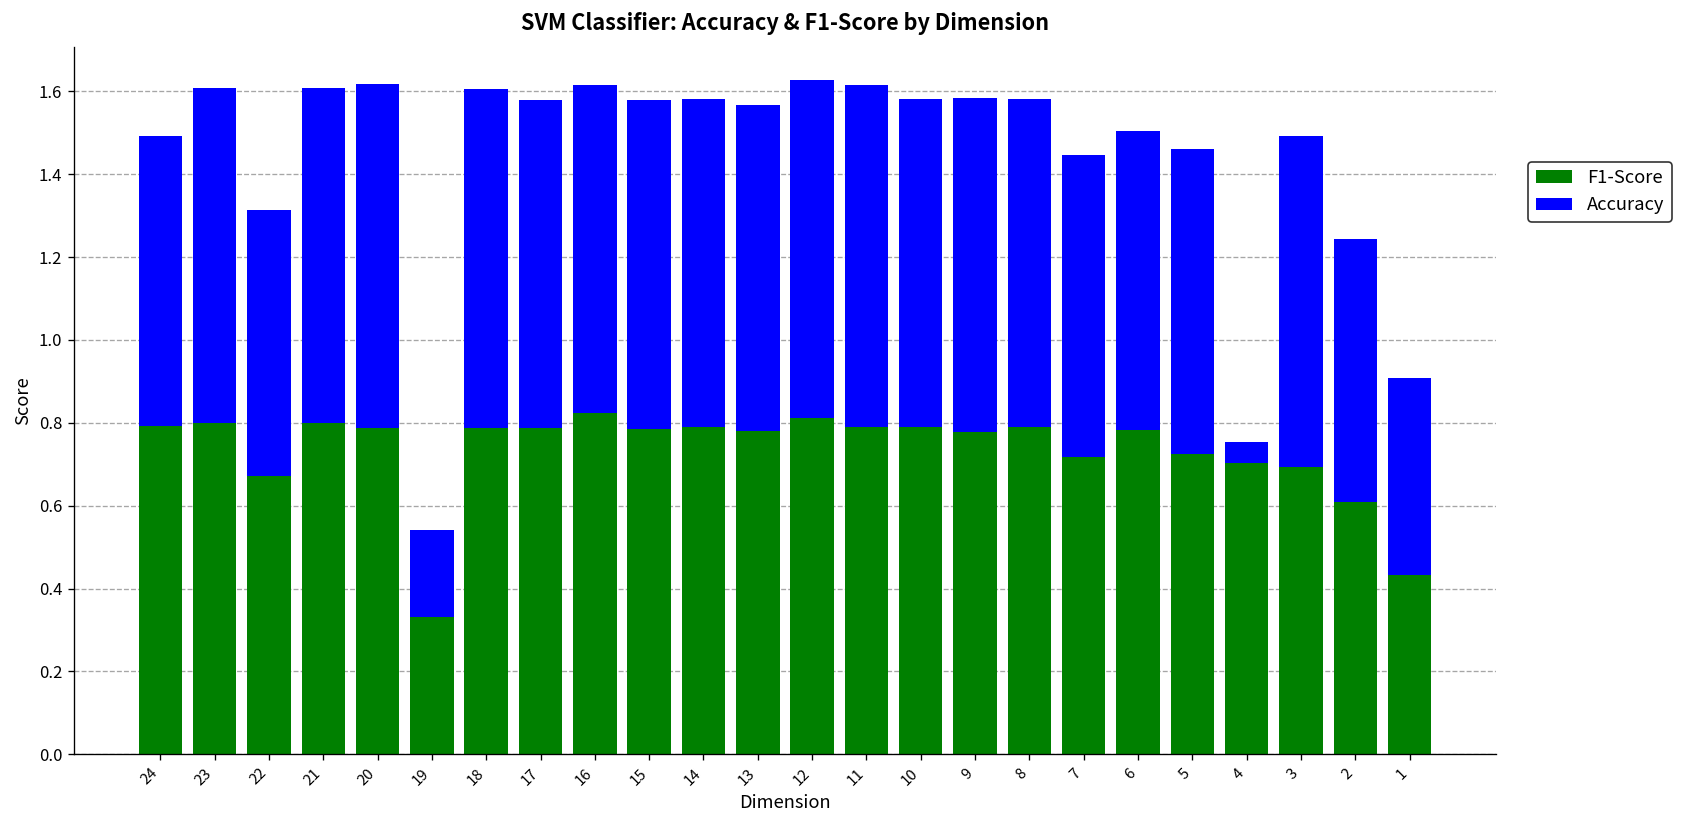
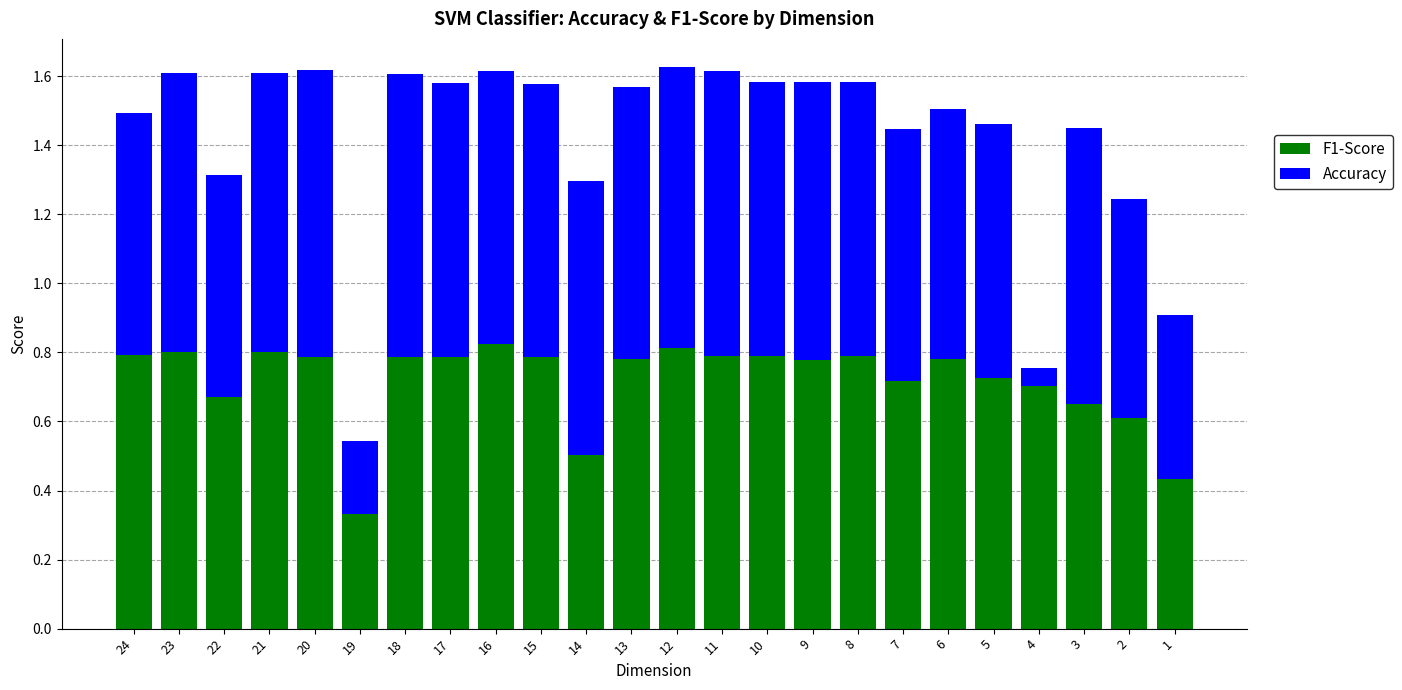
  {
    "F1-Score": {
      "24": 0.79,
      "23": 0.80,
      "22": 0.67,
      "21": 0.80,
      "20": 0.79,
      "19": 0.33,
      "18": 0.79,
      "17": 0.79,
      "16": 0.82,
      "15": 0.79,
-     "14": 0.79,
+     "14": 0.50,
      "13": 0.78,
      "12": 0.81,
      "11": 0.79,
      "10": 0.79,
      "9": 0.78,
      "8": 0.79,
      "7": 0.72,
      "6": 0.78,
      "5": 0.73,
      "4": 0.70,
-     "3": 0.69,
+     "3": 0.65,
      "2": 0.61,
      "1": 0.43
    },
    "Accuracy": {
      "24": 0.70,
      "23": 0.81,
      "22": 0.64,
      "21": 0.81,
      "20": 0.83,
      "19": 0.21,
      "18": 0.82,
      "17": 0.79,
      "16": 0.79,
      "15": 0.79,
      "14": 0.79,
      "13": 0.79,
      "12": 0.81,
      "11": 0.83,
      "10": 0.79,
      "9": 0.81,
      "8": 0.79,
      "7": 0.73,
      "6": 0.72,
      "5": 0.74,
      "4": 0.05,
      "3": 0.80,
      "2": 0.64,
      "1": 0.47
    }
  }
